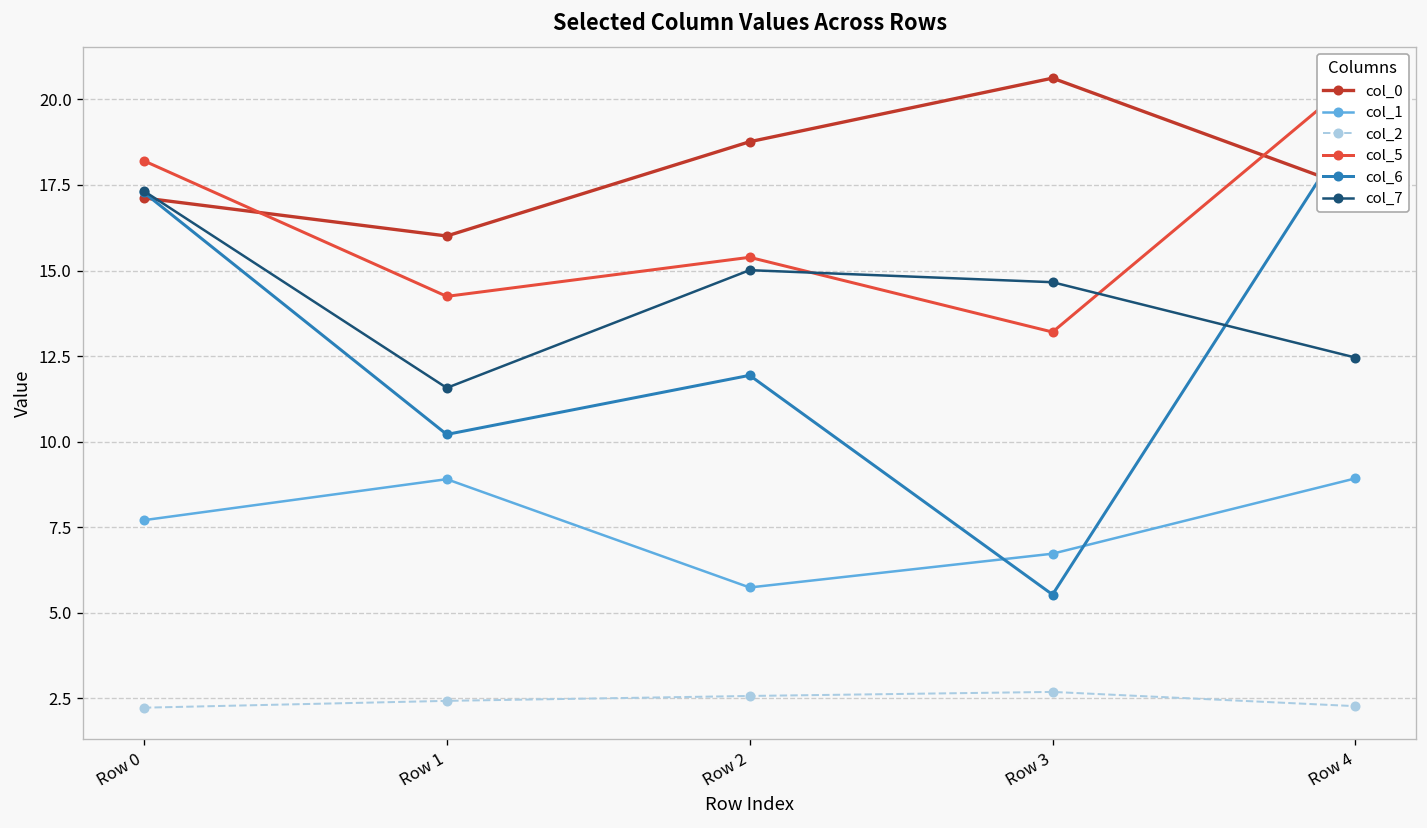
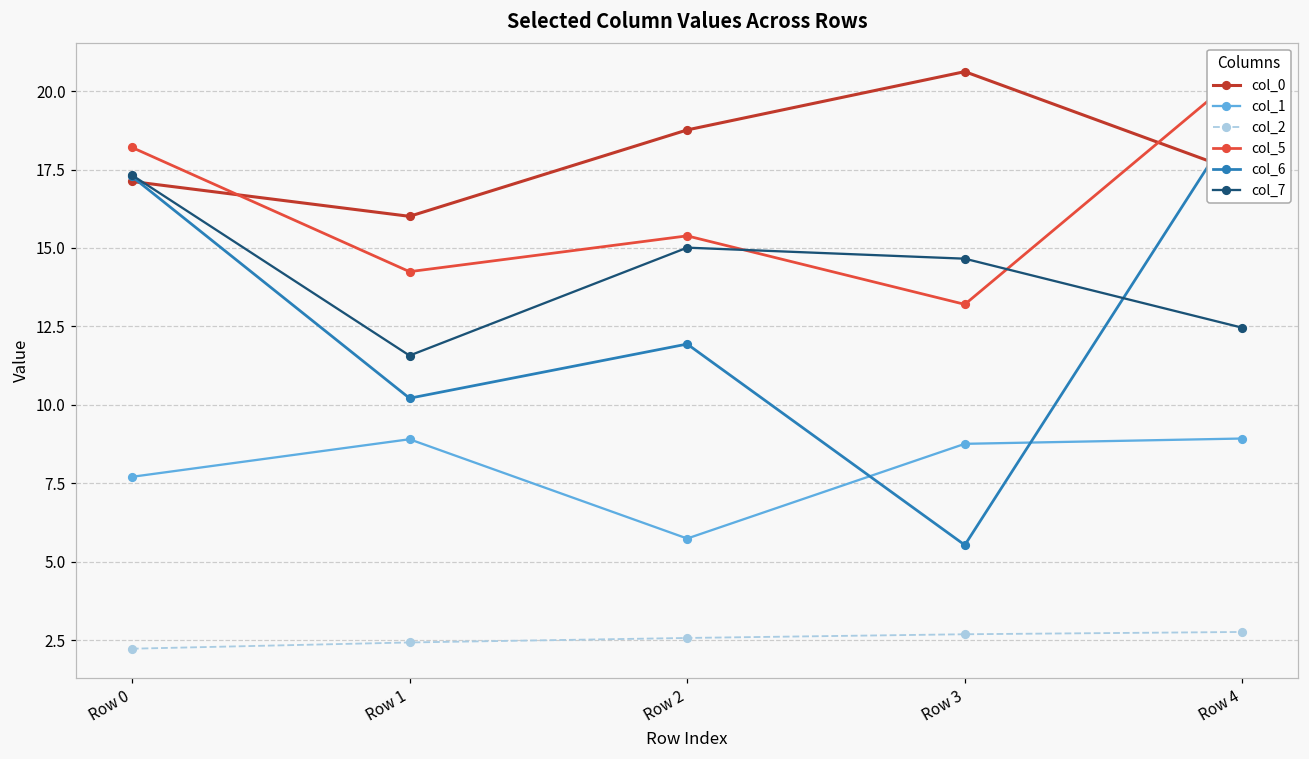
  {
    "col_1": {
      "Row 0": 7.7,
      "Row 1": 8.9,
      "Row 2": 5.7,
-     "Row 3": 6.7,
+     "Row 3": 8.8,
      "Row 4": 8.9
    },
    "col_2": {
      "Row 0": 2.2,
      "Row 1": 2.4,
      "Row 2": 2.6,
      "Row 3": 2.7,
-     "Row 4": 2.3
+     "Row 4": 2.8
    },
    "col_6": {
      "Row 1": 10.2,
      "Row 2": 11.9,
      "Row 3": 5.5
    },
    "col_7": {
      "Row 1": 11.6,
      "Row 2": 15.0,
      "Row 3": 14.7,
      "Row 4": 12.5
    }
  }
